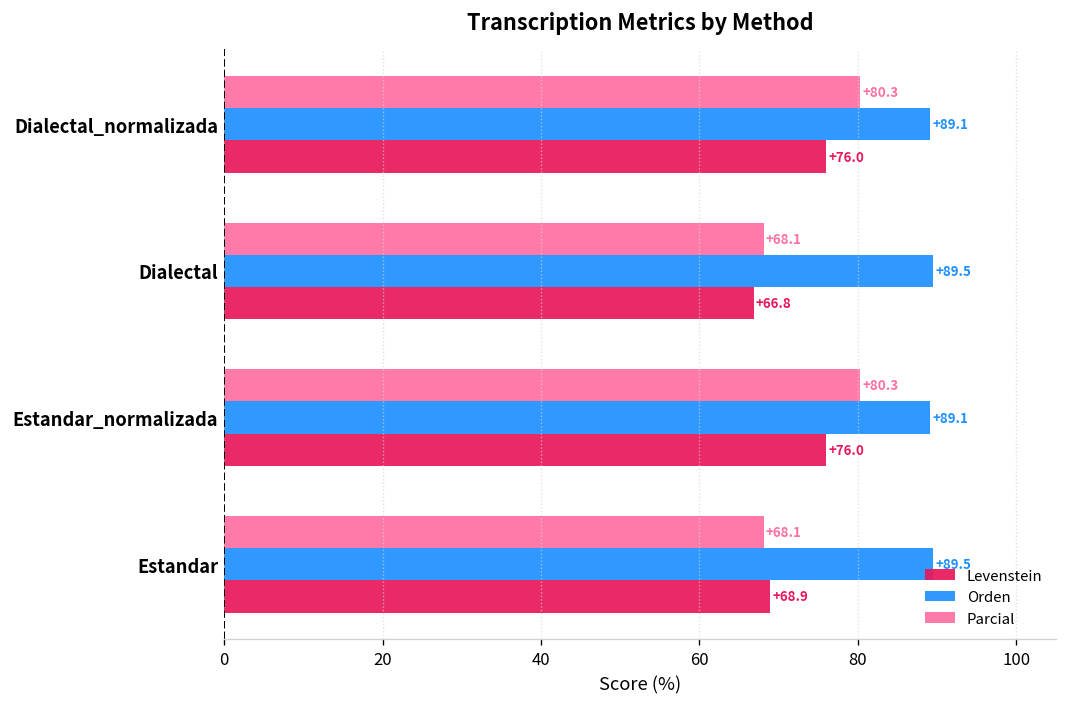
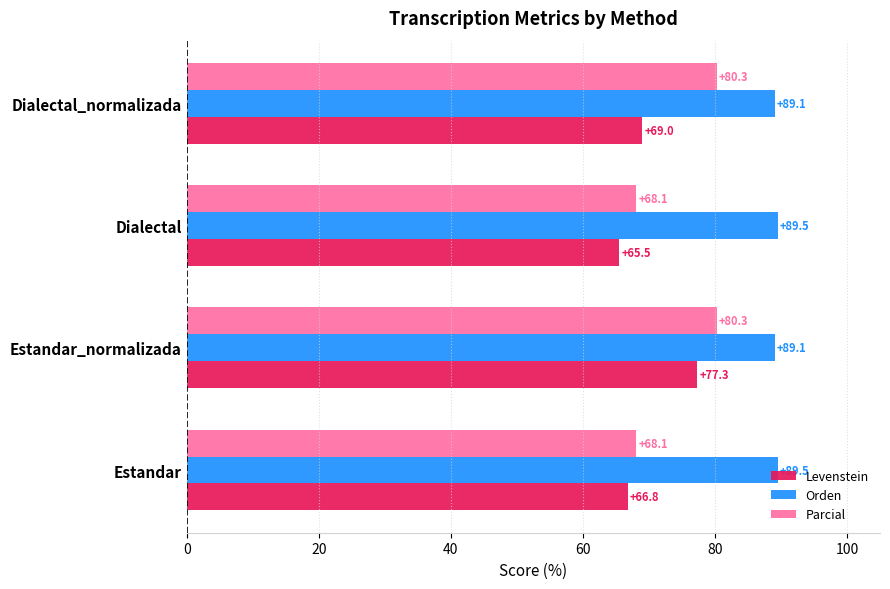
  {
    "Levenstein": {
-     "Dialectal_normalizada": "+76.0",
-     "Dialectal": "+66.8",
-     "Estandar_normalizada": "+76.0",
-     "Estandar": "+68.9"
+     "Dialectal_normalizada": "+69.0",
+     "Dialectal": "+65.5",
+     "Estandar_normalizada": "+77.3",
+     "Estandar": "+66.8"
    },
    "Orden": {
      "Dialectal_normalizada": "+89.1",
      "Dialectal": "+89.5",
      "Estandar_normalizada": "+89.1",
      "Estandar": "+89.5"
    },
    "Parcial": {
      "Dialectal_normalizada": "+80.3",
      "Dialectal": "+68.1",
      "Estandar_normalizada": "+80.3",
      "Estandar": "+68.1"
    }
  }
